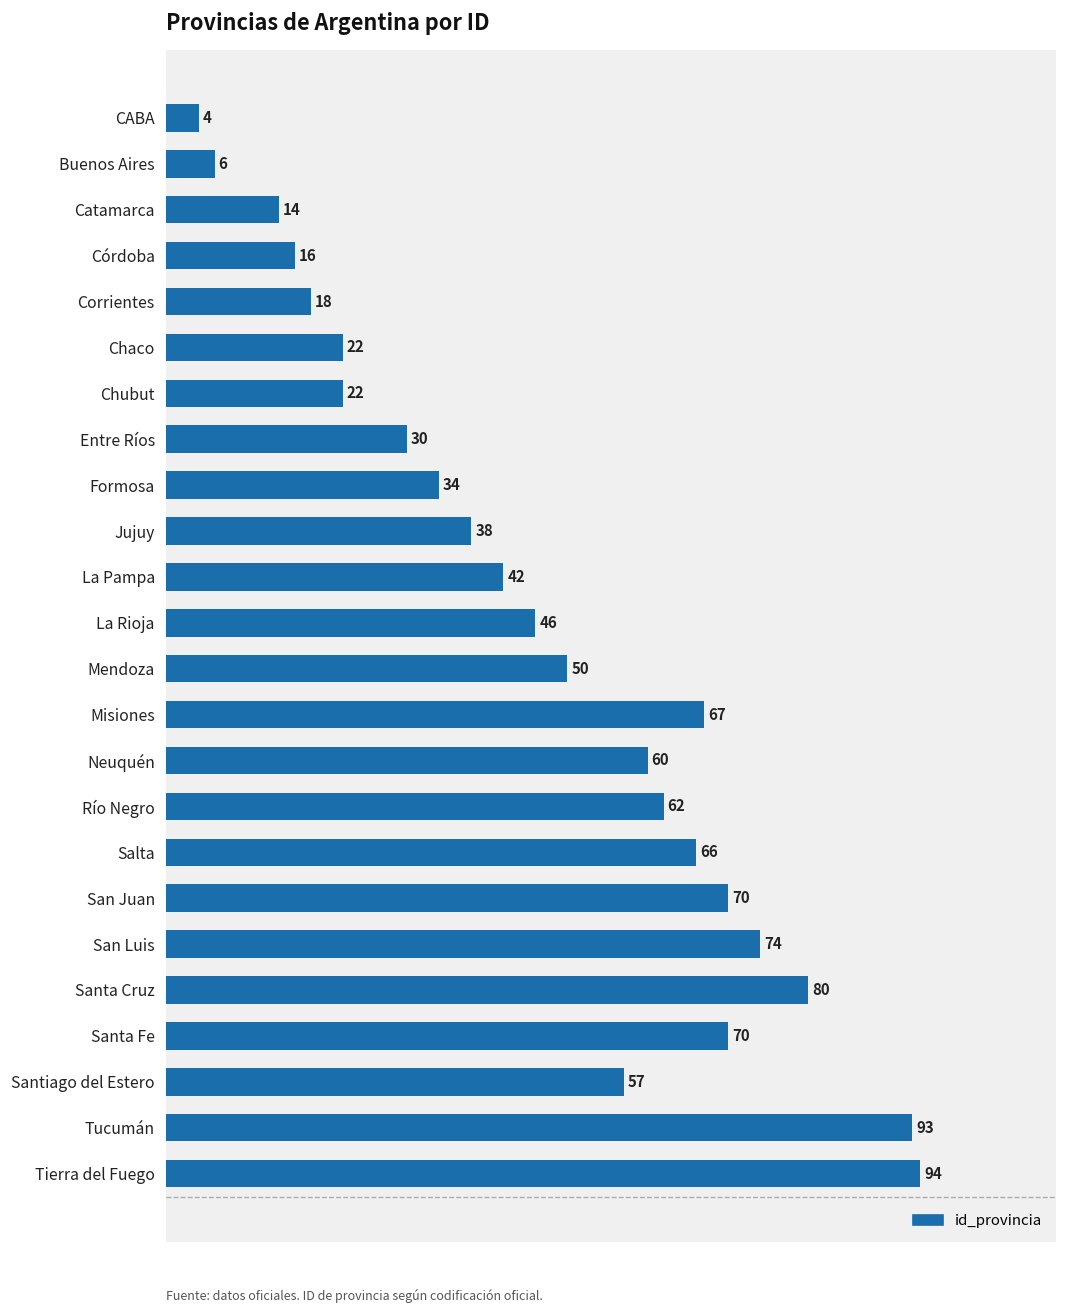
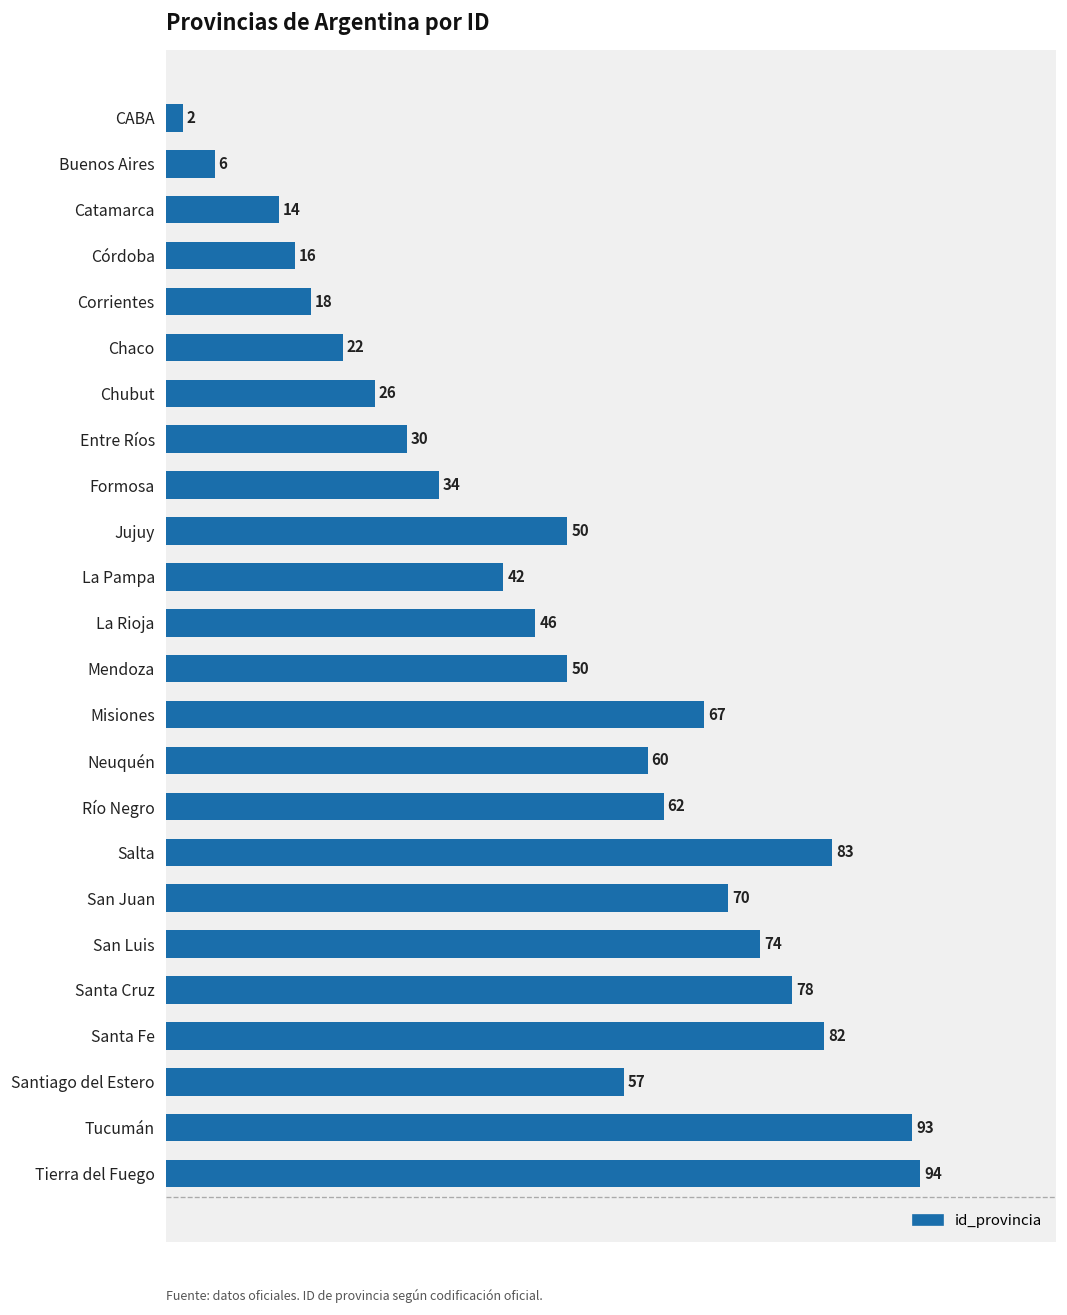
  {
-   "CABA": 4,
+   "CABA": 2,
    "Buenos Aires": 6,
    "Catamarca": 14,
    "Córdoba": 16,
    "Corrientes": 18,
    "Chaco": 22,
-   "Chubut": 22,
+   "Chubut": 26,
    "Entre Ríos": 30,
    "Formosa": 34,
-   "Jujuy": 38,
+   "Jujuy": 50,
    "La Pampa": 42,
    "La Rioja": 46,
    "Mendoza": 50,
    "Misiones": 67,
    "Neuquén": 60,
    "Río Negro": 62,
-   "Salta": 66,
+   "Salta": 83,
    "San Juan": 70,
    "San Luis": 74,
-   "Santa Cruz": 80,
-   "Santa Fe": 70,
+   "Santa Cruz": 78,
+   "Santa Fe": 82,
    "Santiago del Estero": 57,
    "Tucumán": 93,
    "Tierra del Fuego": 94
  }
